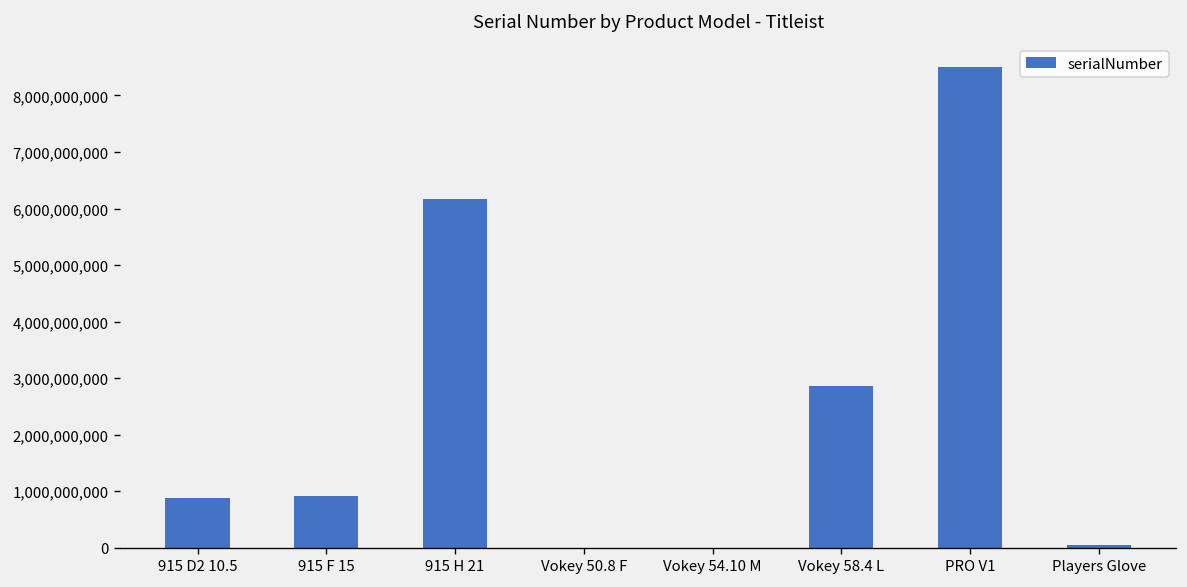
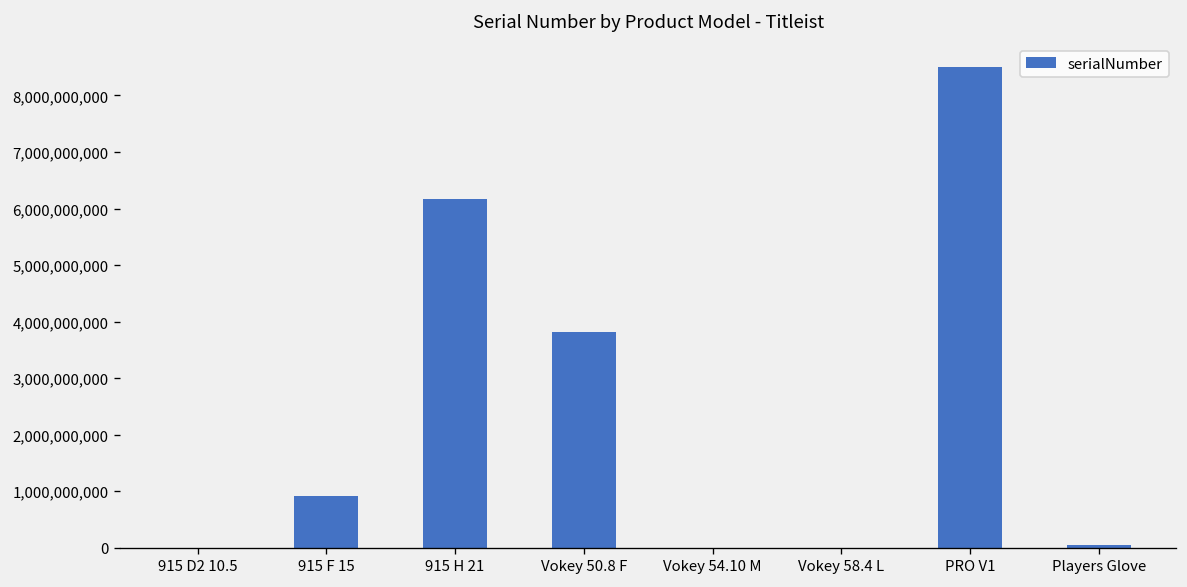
  {
-   "915 D2 10.5": "900,000,000",
+   "915 D2 10.5": "0",
    "915 F 15": "900,000,000",
    "915 H 21": "6,200,000,000",
-   "Vokey 50.8 F": "0",
-   "Vokey 58.4 L": "2,900,000,000",
+   "Vokey 50.8 F": "3,800,000,000",
+   "Vokey 58.4 L": "0",
    "PRO V1": "8,500,000,000"
  }
